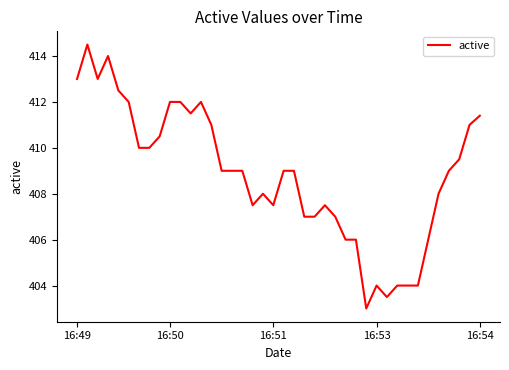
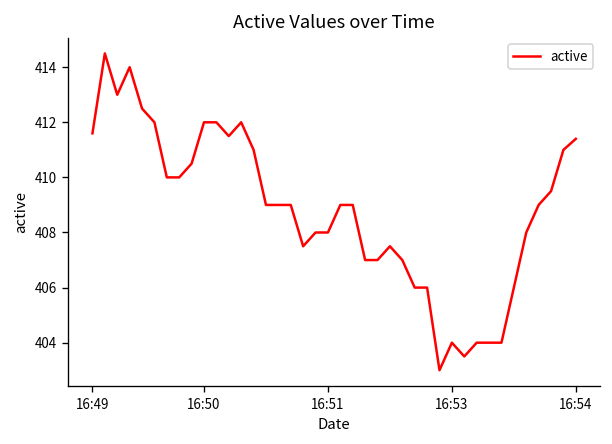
  {
-   "16:49": 413.0,
+   "16:49": 411.6,
    "16:50": 412.0,
-   "16:51": 407.5,
+   "16:51": 408.0,
    "16:53": 404.0,
    "16:54": 411.4
  }
